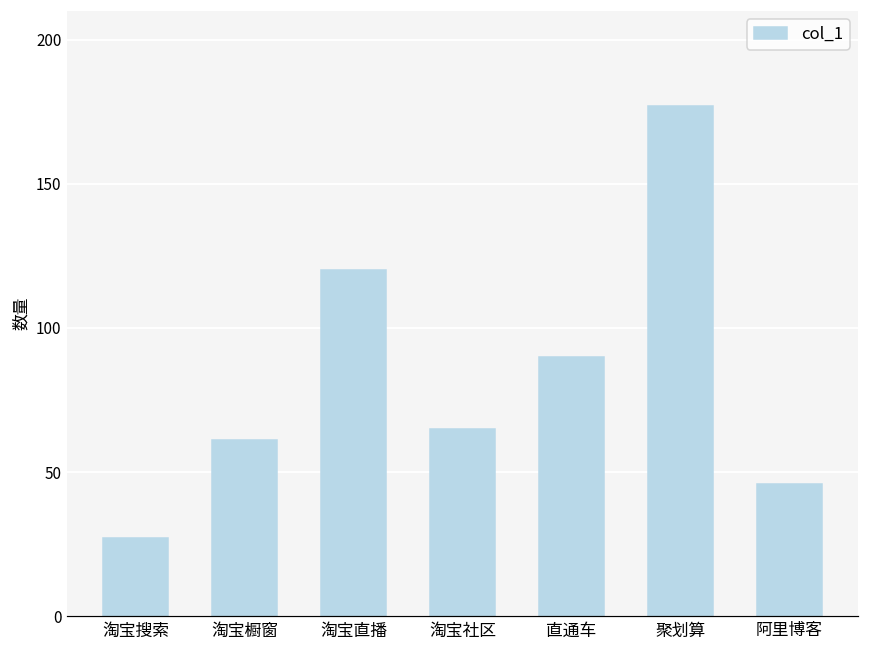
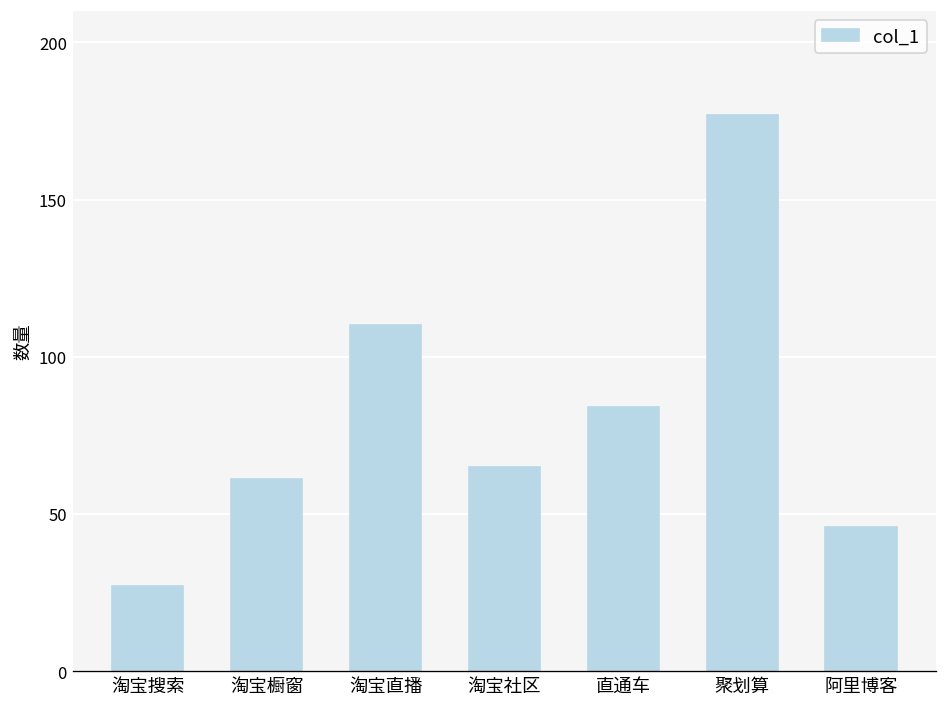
  {
    "淘宝搜索": 27,
    "淘宝橱窗": 61,
-   "淘宝直播": 120,
+   "淘宝直播": 110,
    "淘宝社区": 65,
-   "直通车": 90,
+   "直通车": 84,
    "聚划算": 177,
    "阿里博客": 46
  }
